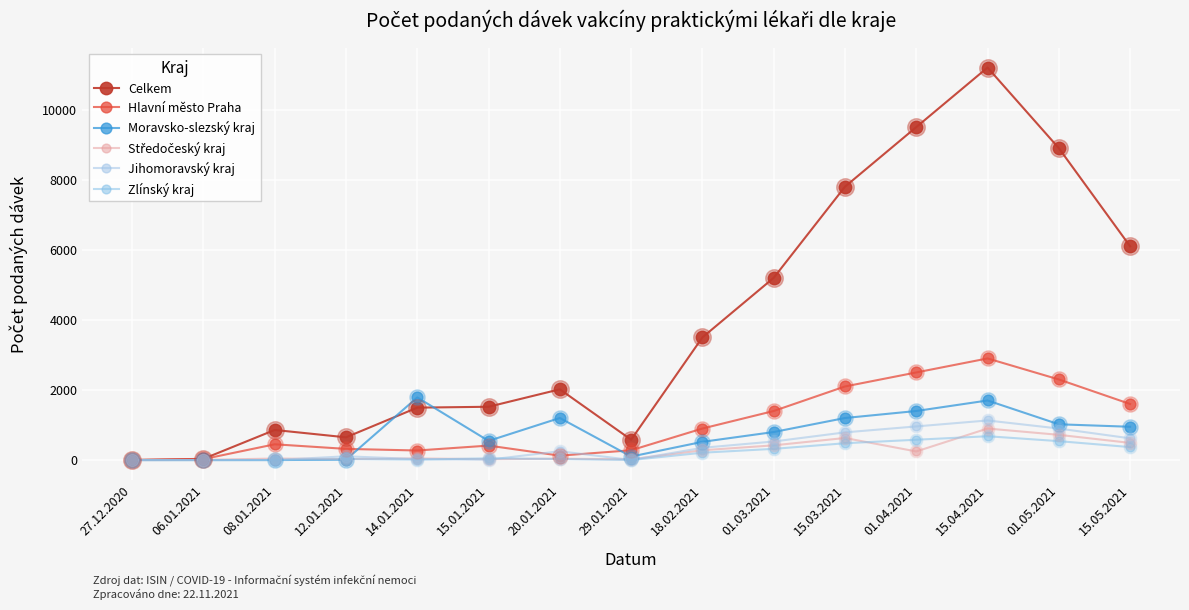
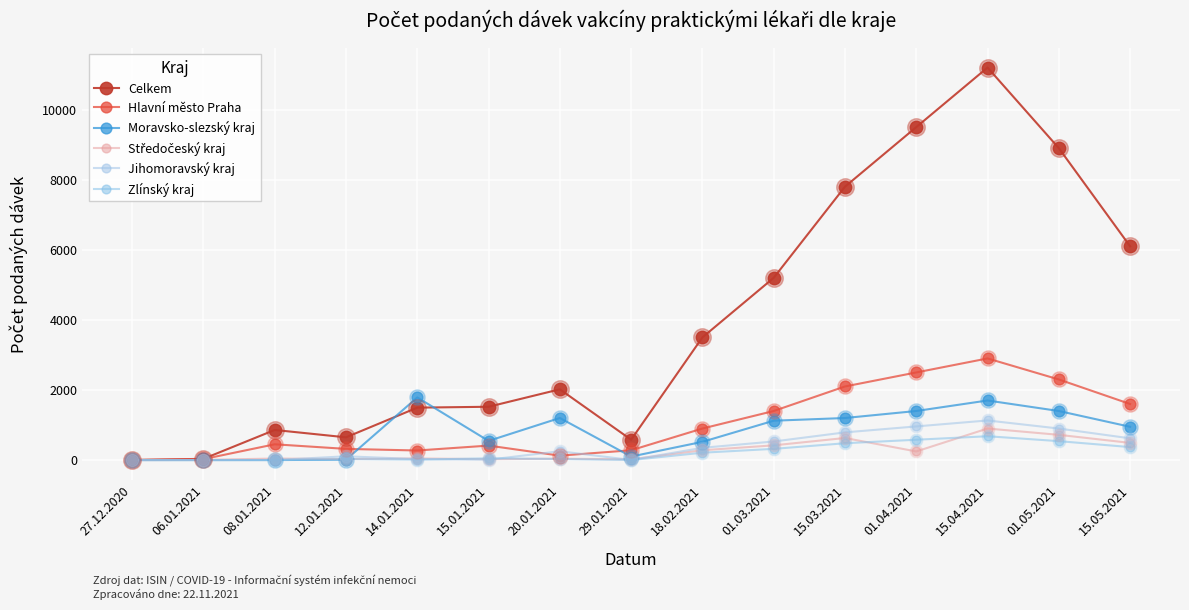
  {
    "Moravsko-slezský kraj": {
      "14.01.2021": 1800,
      "15.01.2021": 500,
      "20.01.2021": 1200,
      "29.01.2021": 100,
      "18.02.2021": 500,
-     "01.03.2021": 800,
+     "01.03.2021": 1100,
      "15.03.2021": 1200,
      "01.04.2021": 1400,
      "15.04.2021": 1700,
-     "01.05.2021": 1000,
+     "01.05.2021": 1400,
      "15.05.2021": 1000
    },
    "Středočeský kraj": {
      "01.03.2021": 400,
      "15.03.2021": 600,
      "01.04.2021": 200,
      "15.04.2021": 900,
      "01.05.2021": 700,
      "15.05.2021": 500
    }
  }
